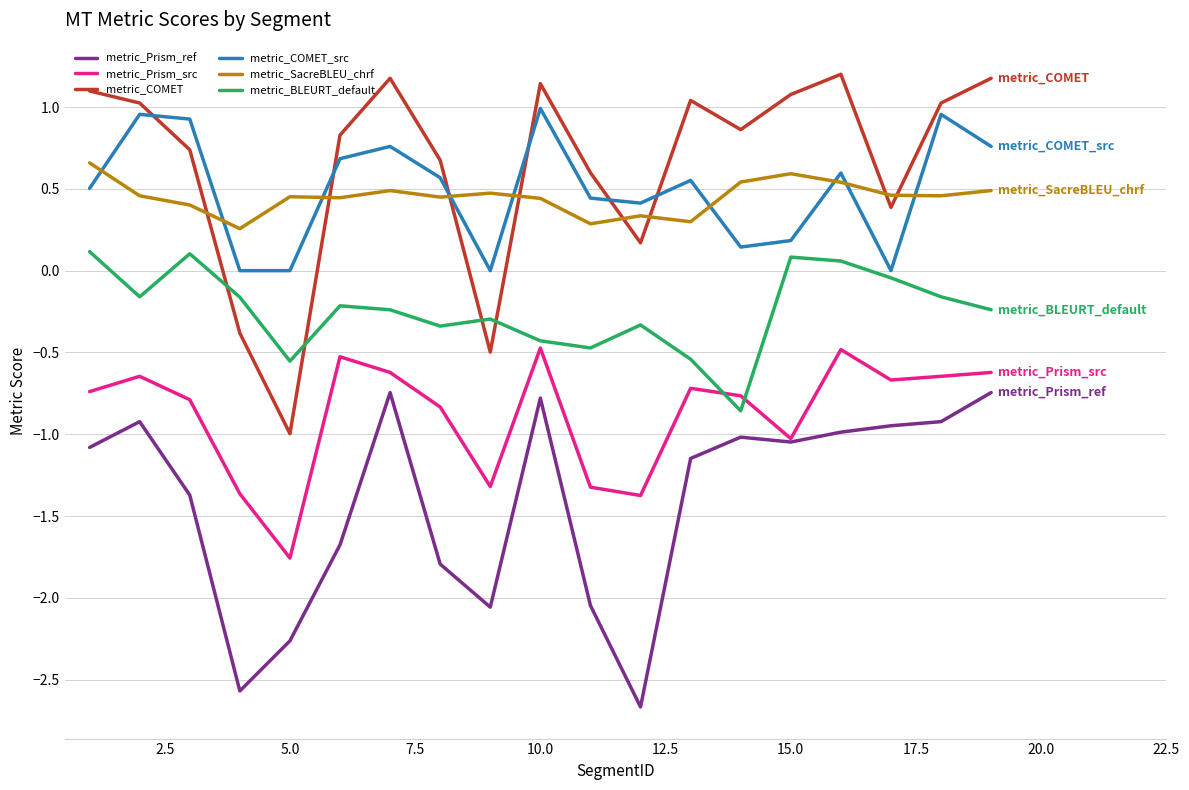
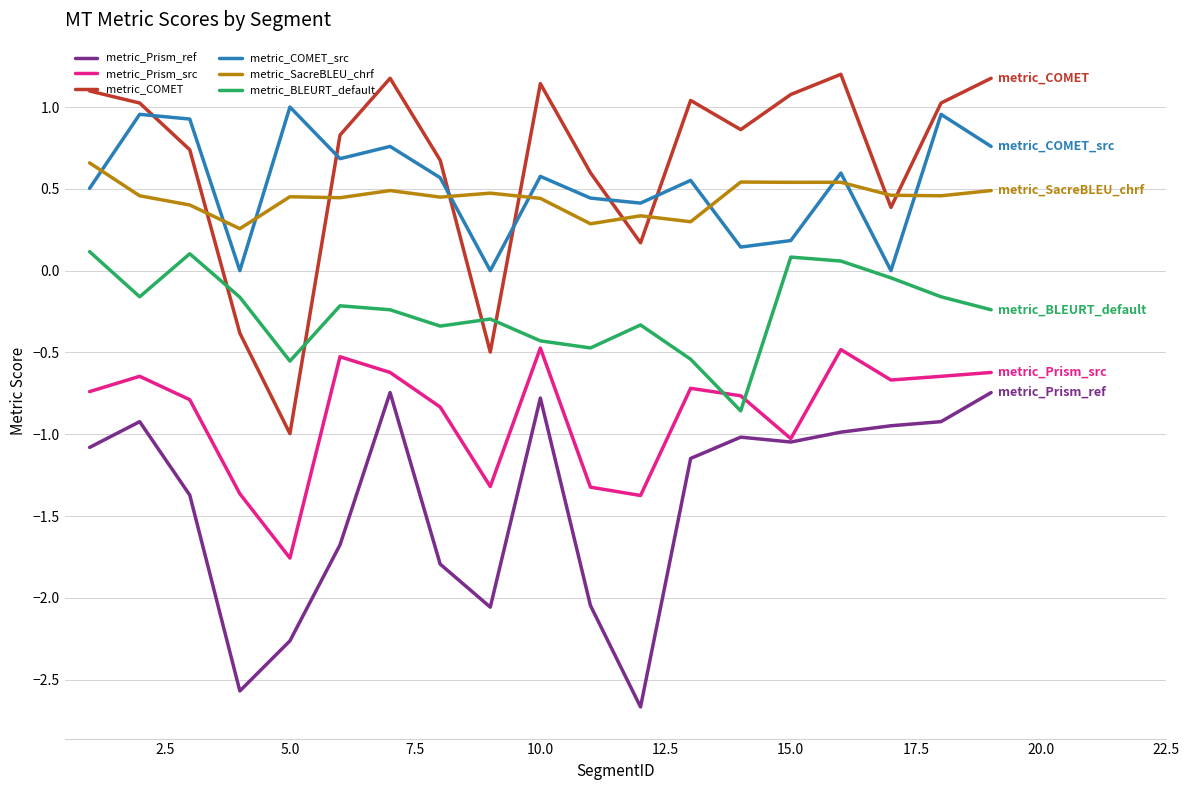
  {
    "metric_Prism_ref": {
      "5.0": -2.26,
      "10.0": -0.78,
      "15.0": -1.05
    },
    "metric_Prism_src": {
      "5.0": -1.76,
      "10.0": -0.47,
      "15.0": -1.03
    },
    "metric_COMET": {
      "5.0": -1.00,
      "10.0": 1.14,
      "15.0": 1.08
    },
    "metric_COMET_src": {
-     "5.0": 0,
-     "10.0": 0.99,
+     "5.0": 1,
+     "10.0": 0.58,
      "15.0": 0.18
    },
    "metric_SacreBLEU_chrf": {
      "5.0": 0.45,
      "10.0": 0.44,
-     "15.0": 0.59
+     "15.0": 0.54
    },
    "metric_BLEURT_default": {
      "5.0": -0.55,
      "10.0": -0.43,
      "15.0": 0.08
    }
  }
